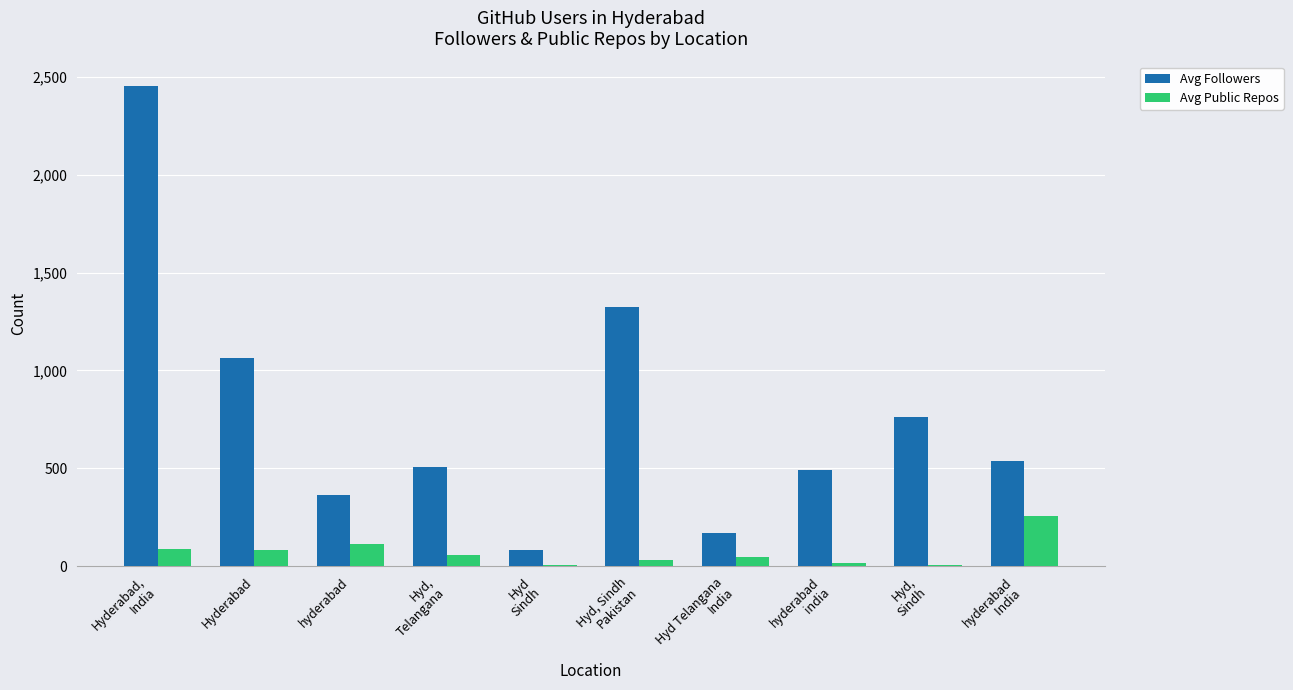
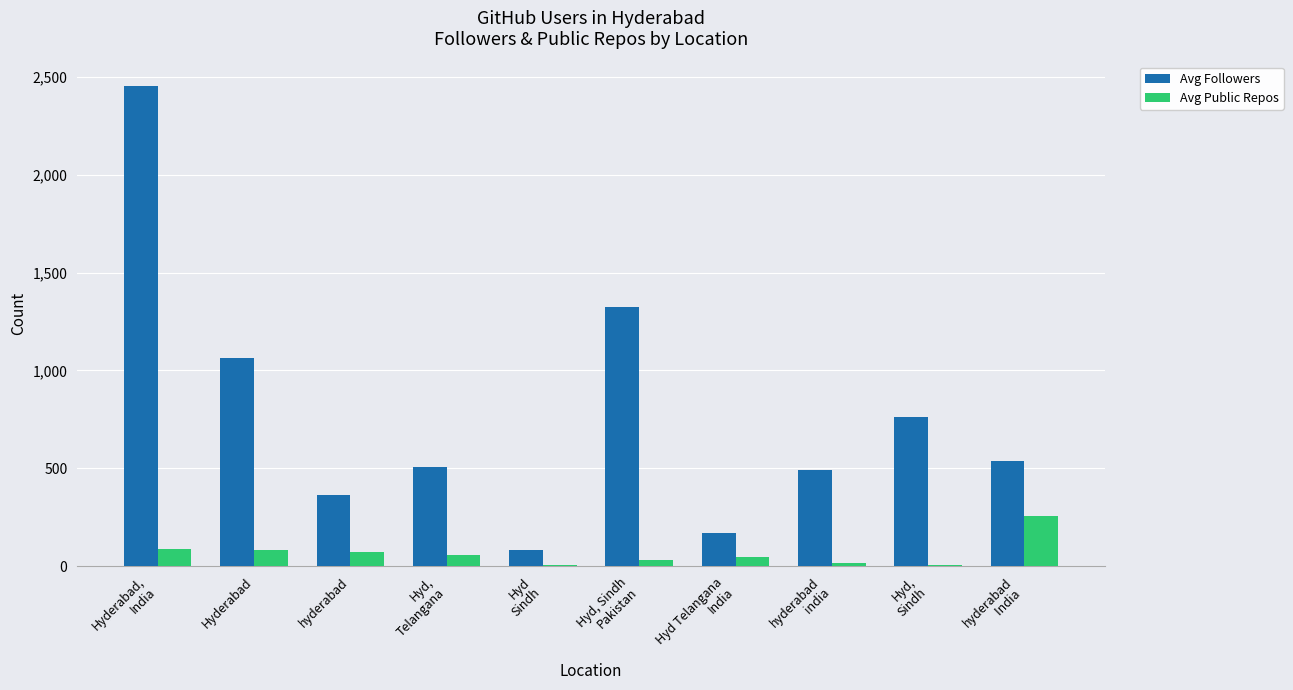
  {
    "Avg Followers": {
      "Hyderabad, India": "2,460",
      "Hyderabad": "1,070",
      "hyderabad": "360",
      "Hyd, Telangana": "510",
      "Hyd Sindh": "90",
      "Hyd, Sindh Pakistan": "1,330",
      "Hyd Telangana India": "170",
      "hyderabad india": "490",
      "Hyd, Sindh": "760",
      "hyderabad India": "540"
    },
    "Avg Public Repos": {
      "Hyderabad, India": "90",
      "Hyderabad": "90",
-     "hyderabad": "110",
+     "hyderabad": "70",
      "Hyd, Telangana": "60",
      "Hyd, Sindh Pakistan": "30",
      "Hyd Telangana India": "50",
      "hyderabad india": "20",
      "hyderabad India": "260"
    }
  }
